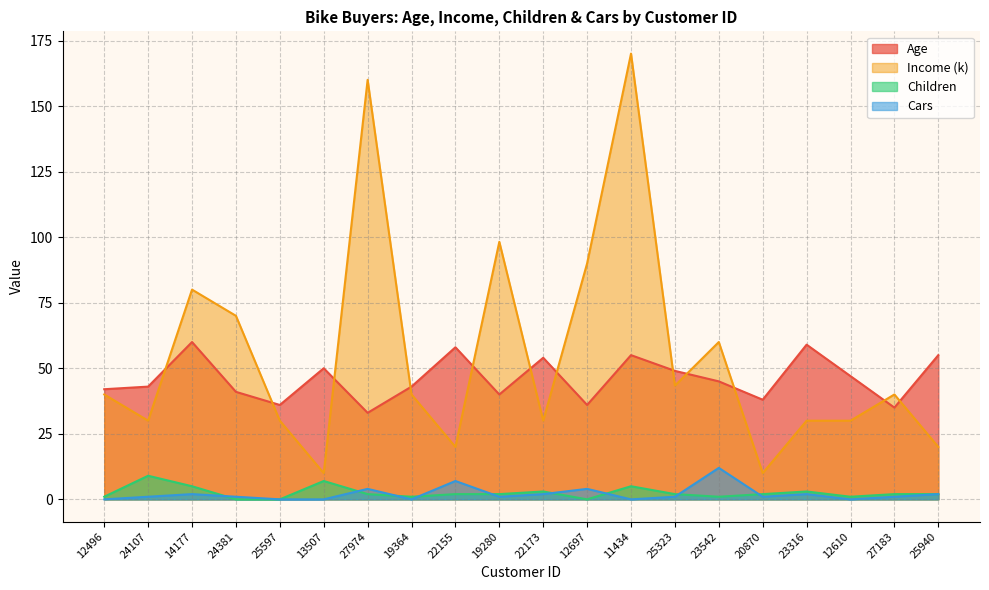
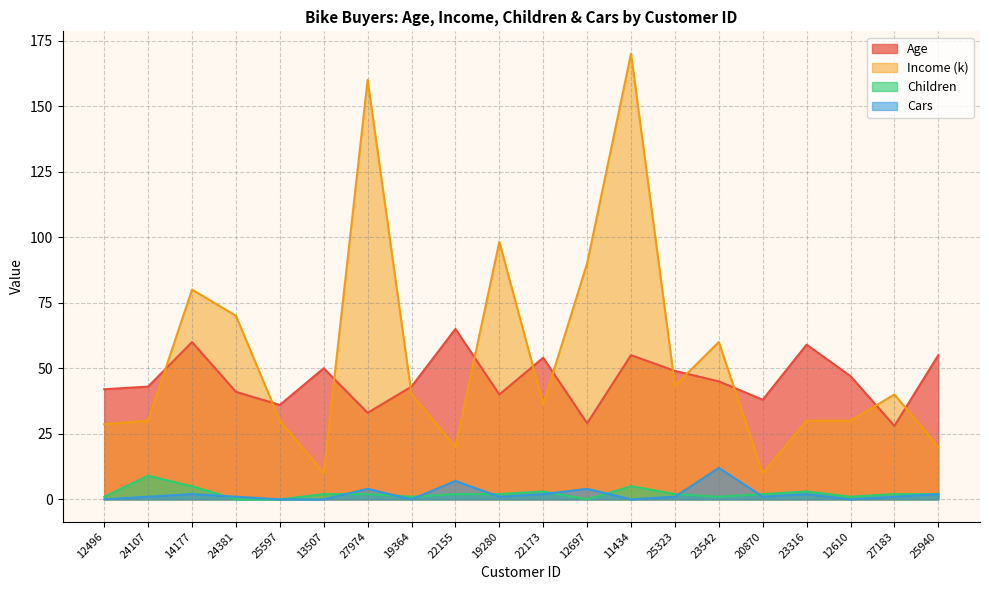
  {
    "Age": {
      "12496": 42,
      "24107": 43,
      "14177": 60,
      "24381": 41,
      "25597": 36,
      "13507": 50,
      "27974": 33,
      "19364": 43,
-     "22155": 58,
+     "22155": 65,
      "19280": 40,
      "22173": 54,
-     "12697": 36,
+     "12697": 29,
      "11434": 55,
      "25323": 49,
      "23542": 45,
      "20870": 38,
      "23316": 59,
      "12610": 47,
-     "27183": 35,
+     "27183": 28,
      "25940": 55
    },
    "Income (k)": {
-     "12496": 40,
+     "12496": 29,
      "24107": 30,
      "14177": 80,
      "24381": 70,
      "25597": 30,
      "13507": 10,
      "27974": 160,
      "19364": 40,
      "22155": 20,
      "19280": 98,
-     "22173": 30,
+     "22173": 36,
      "12697": 90,
      "11434": 170,
      "25323": 43,
      "23542": 60,
      "20870": 10,
      "23316": 30,
      "12610": 30,
      "27183": 40,
      "25940": 20
    },
    "Children": {
      "12496": 1,
      "24107": 9,
      "14177": 5,
      "24381": 0,
-     "13507": 7,
+     "13507": 2,
      "27974": 2,
      "19364": 1,
      "22155": 2,
      "19280": 2,
      "22173": 3,
      "12697": 0,
      "11434": 5,
      "25323": 2,
      "23542": 1,
      "20870": 2,
      "23316": 3,
      "12610": 1,
      "27183": 2
    },
    "Cars": {
      "12496": 0,
      "24107": 1,
      "14177": 2,
      "24381": 1,
      "13507": 0,
      "27974": 4,
      "19364": 0,
      "22155": 7,
      "19280": 1,
      "22173": 2,
      "12697": 4,
      "11434": 0,
      "25323": 1,
      "23542": 12,
      "20870": 1,
      "23316": 2,
      "12610": 0,
      "27183": 1
    }
  }
